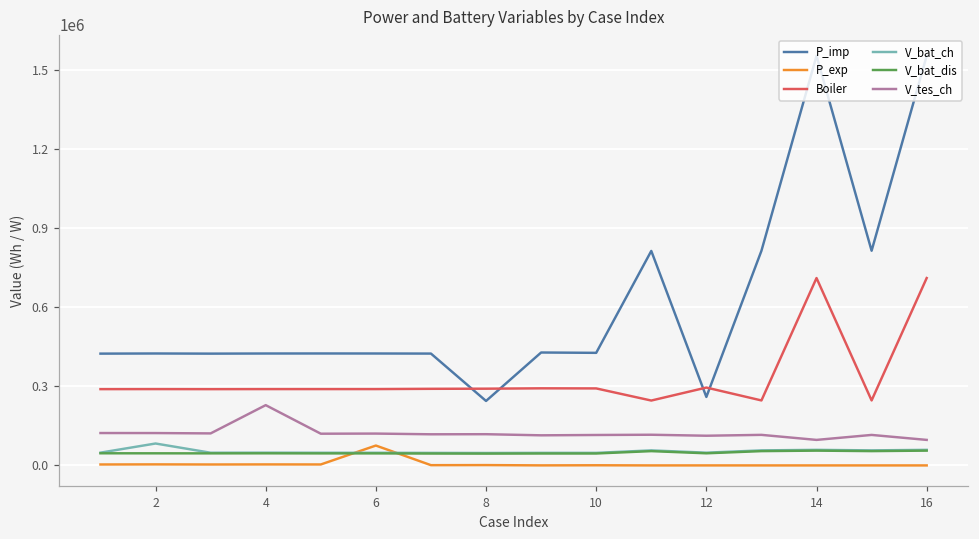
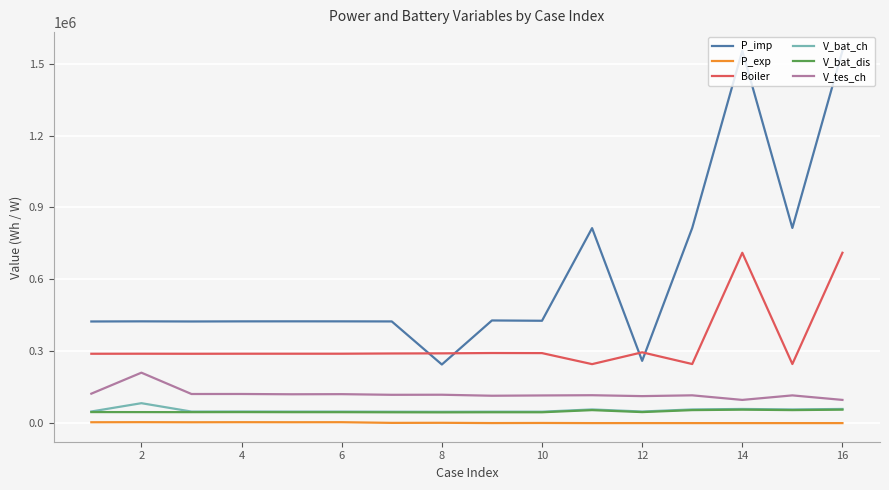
  {
    "P_imp": {
      "2": 420000,
      "4": 420000,
      "6": 420000,
      "8": 240000,
      "10": 430000,
      "12": 260000
    },
    "P_exp": {
      "2": 0,
      "4": 0,
-     "6": 80000,
+     "6": 0,
      "8": 0,
      "10": 0,
      "12": 0,
      "14": 0,
      "16": 0
    },
    "Boiler": {
      "2": 290000,
      "4": 290000,
      "6": 290000,
      "8": 290000,
      "10": 290000,
      "12": 300000,
      "14": 710000,
      "16": 710000
    },
    "V_bat_ch": {
      "2": 80000
    },
    "V_bat_dis": {
      "2": 50000
    },
    "V_tes_ch": {
-     "2": 120000,
-     "4": 230000,
+     "2": 210000,
+     "4": 120000,
      "6": 120000,
      "8": 120000,
      "10": 120000,
      "12": 110000,
      "14": 100000,
      "16": 100000
    }
  }
